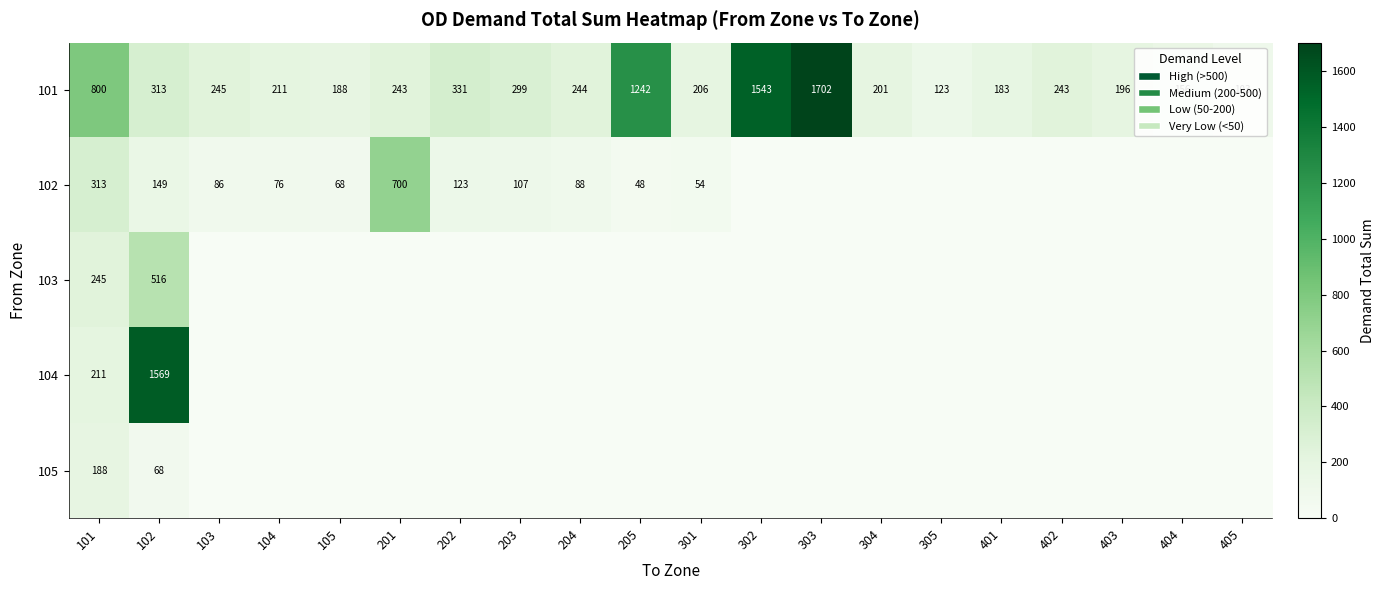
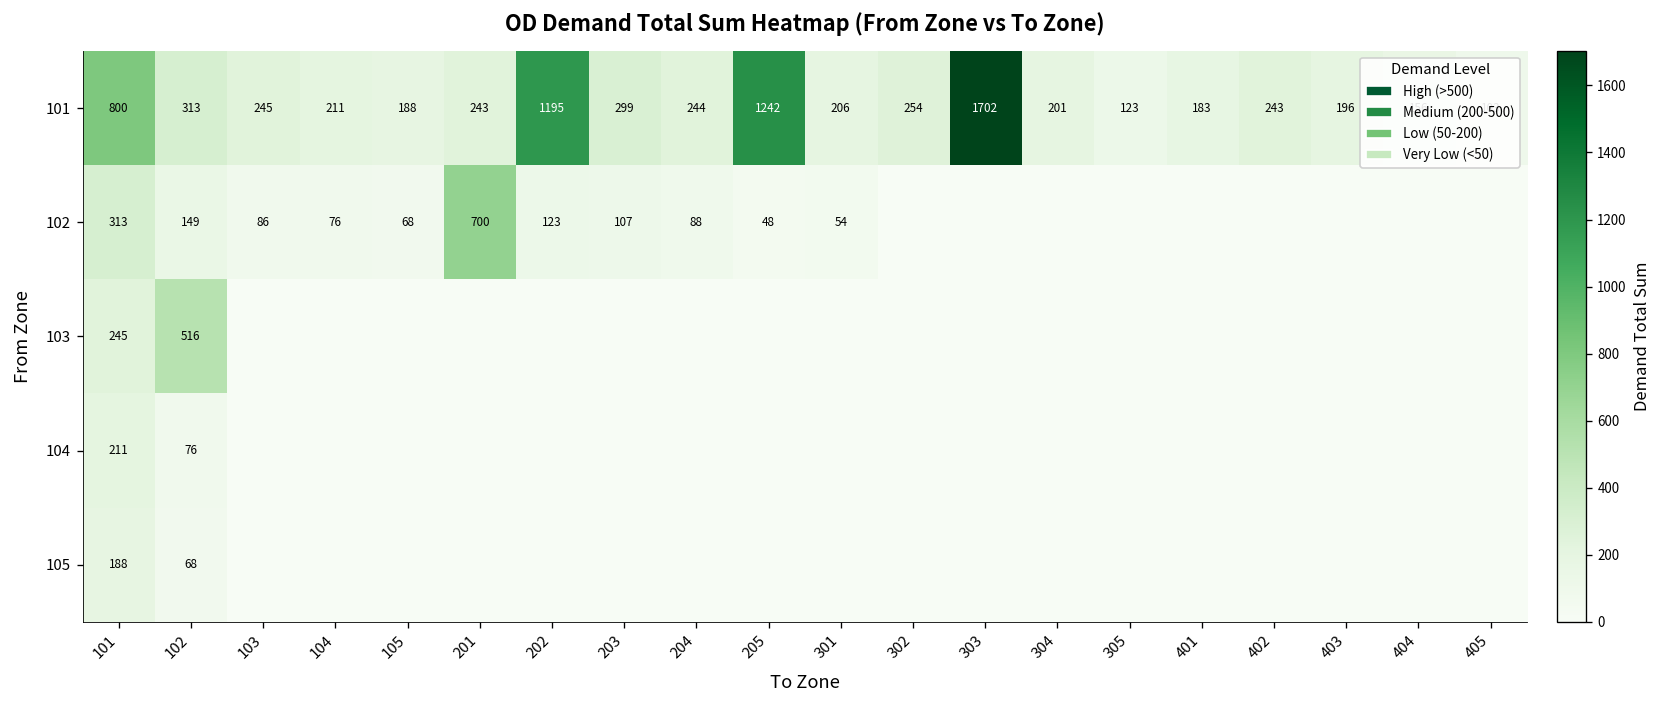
  {
    "101": {
      "101": 800,
      "102": 313,
      "103": 245,
      "104": 211,
      "105": 188,
      "201": 243,
-     "202": 331,
+     "202": 1195,
      "203": 299,
      "204": 244,
      "205": 1242,
      "301": 206,
-     "302": 1543,
+     "302": 254,
      "303": 1702,
      "304": 201,
      "305": 123,
      "401": 183,
      "402": 243,
      "403": 196
    },
    "102": {
      "101": 313,
      "102": 149,
      "103": 86,
      "104": 76,
      "105": 68,
      "201": 700,
      "202": 123,
      "203": 107,
      "204": 88,
      "205": 48,
      "301": 54
    },
    "103": {
      "101": 245,
      "102": 516
    },
    "104": {
      "101": 211,
-     "102": 1569
+     "102": 76
    },
    "105": {
      "101": 188,
      "102": 68
    }
  }
